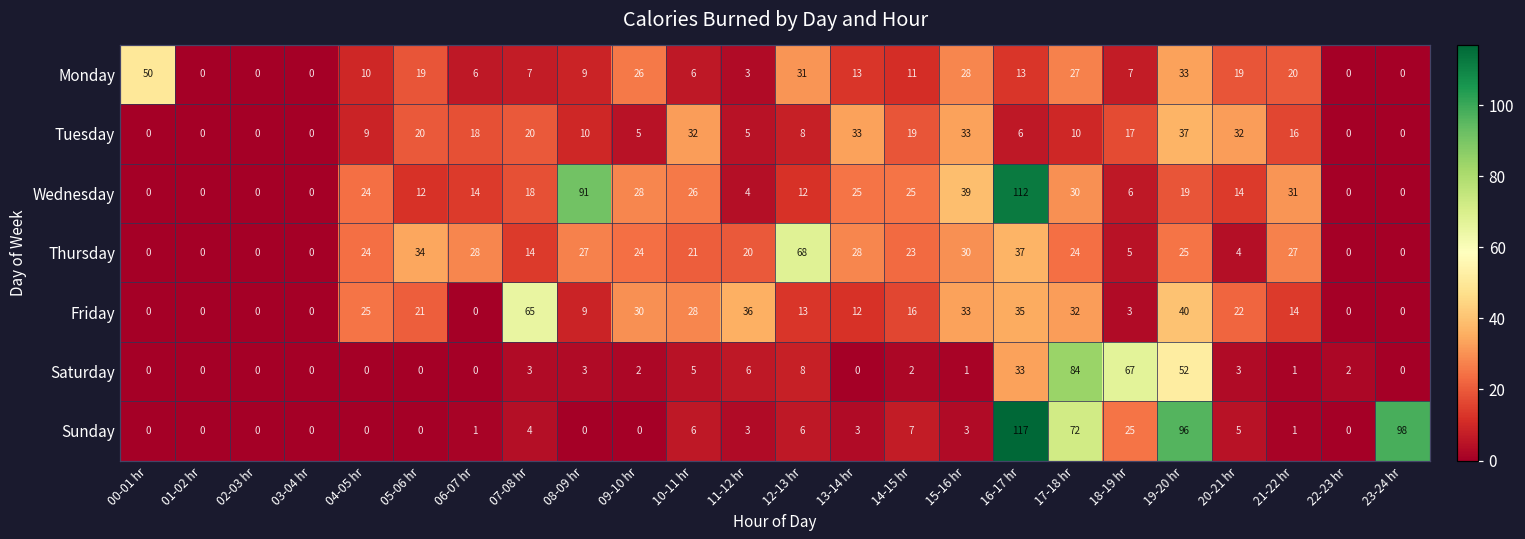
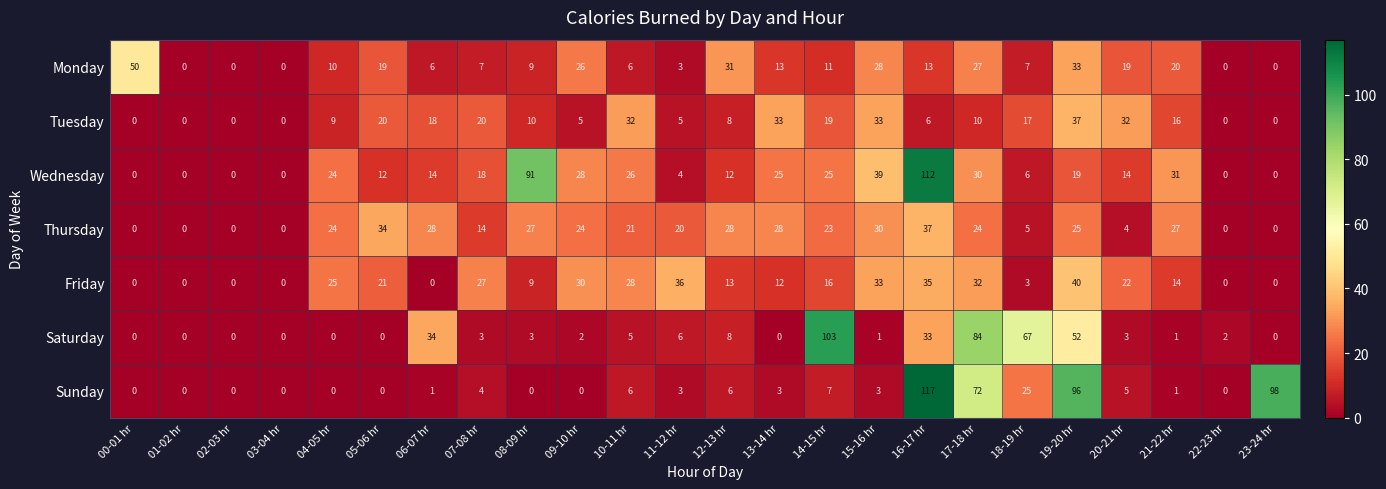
  {
    "Monday": {
      "00-01 hr": 50,
      "01-02 hr": 0,
      "02-03 hr": 0,
      "03-04 hr": 0,
      "04-05 hr": 10,
      "05-06 hr": 19,
      "06-07 hr": 6,
      "07-08 hr": 7,
      "08-09 hr": 9,
      "09-10 hr": 26,
      "10-11 hr": 6,
      "11-12 hr": 3,
      "12-13 hr": 31,
      "13-14 hr": 13,
      "14-15 hr": 11,
      "15-16 hr": 28,
      "16-17 hr": 13,
      "17-18 hr": 27,
      "18-19 hr": 7,
      "19-20 hr": 33,
      "20-21 hr": 19,
      "21-22 hr": 20,
      "22-23 hr": 0,
      "23-24 hr": 0
    },
    "Tuesday": {
      "00-01 hr": 0,
      "01-02 hr": 0,
      "02-03 hr": 0,
      "03-04 hr": 0,
      "04-05 hr": 9,
      "05-06 hr": 20,
      "06-07 hr": 18,
      "07-08 hr": 20,
      "08-09 hr": 10,
      "09-10 hr": 5,
      "10-11 hr": 32,
      "11-12 hr": 5,
      "12-13 hr": 8,
      "13-14 hr": 33,
      "14-15 hr": 19,
      "15-16 hr": 33,
      "16-17 hr": 6,
      "17-18 hr": 10,
      "18-19 hr": 17,
      "19-20 hr": 37,
      "20-21 hr": 32,
      "21-22 hr": 16,
      "22-23 hr": 0,
      "23-24 hr": 0
    },
    "Wednesday": {
      "00-01 hr": 0,
      "01-02 hr": 0,
      "02-03 hr": 0,
      "03-04 hr": 0,
      "04-05 hr": 24,
      "05-06 hr": 12,
      "06-07 hr": 14,
      "07-08 hr": 18,
      "08-09 hr": 91,
      "09-10 hr": 28,
      "10-11 hr": 26,
      "11-12 hr": 4,
      "12-13 hr": 12,
      "13-14 hr": 25,
      "14-15 hr": 25,
      "15-16 hr": 39,
      "16-17 hr": 112,
      "17-18 hr": 30,
      "18-19 hr": 6,
      "19-20 hr": 19,
      "20-21 hr": 14,
      "21-22 hr": 31,
      "22-23 hr": 0,
      "23-24 hr": 0
    },
    "Thursday": {
      "00-01 hr": 0,
      "01-02 hr": 0,
      "02-03 hr": 0,
      "03-04 hr": 0,
      "04-05 hr": 24,
      "05-06 hr": 34,
      "06-07 hr": 28,
      "07-08 hr": 14,
      "08-09 hr": 27,
      "09-10 hr": 24,
      "10-11 hr": 21,
      "11-12 hr": 20,
-     "12-13 hr": 68,
+     "12-13 hr": 28,
      "13-14 hr": 28,
      "14-15 hr": 23,
      "15-16 hr": 30,
      "16-17 hr": 37,
      "17-18 hr": 24,
      "18-19 hr": 5,
      "19-20 hr": 25,
      "20-21 hr": 4,
      "21-22 hr": 27,
      "22-23 hr": 0,
      "23-24 hr": 0
    },
    "Friday": {
      "00-01 hr": 0,
      "01-02 hr": 0,
      "02-03 hr": 0,
      "03-04 hr": 0,
      "04-05 hr": 25,
      "05-06 hr": 21,
      "06-07 hr": 0,
-     "07-08 hr": 65,
+     "07-08 hr": 27,
      "08-09 hr": 9,
      "09-10 hr": 30,
      "10-11 hr": 28,
      "11-12 hr": 36,
      "12-13 hr": 13,
      "13-14 hr": 12,
      "14-15 hr": 16,
      "15-16 hr": 33,
      "16-17 hr": 35,
      "17-18 hr": 32,
      "18-19 hr": 3,
      "19-20 hr": 40,
      "20-21 hr": 22,
      "21-22 hr": 14,
      "22-23 hr": 0,
      "23-24 hr": 0
    },
    "Saturday": {
      "00-01 hr": 0,
      "01-02 hr": 0,
      "02-03 hr": 0,
      "03-04 hr": 0,
      "04-05 hr": 0,
      "05-06 hr": 0,
-     "06-07 hr": 0,
+     "06-07 hr": 34,
      "07-08 hr": 3,
      "08-09 hr": 3,
      "09-10 hr": 2,
      "10-11 hr": 5,
      "11-12 hr": 6,
      "12-13 hr": 8,
      "13-14 hr": 0,
-     "14-15 hr": 2,
+     "14-15 hr": 103,
      "15-16 hr": 1,
      "16-17 hr": 33,
      "17-18 hr": 84,
      "18-19 hr": 67,
      "19-20 hr": 52,
      "20-21 hr": 3,
      "21-22 hr": 1,
      "22-23 hr": 2,
      "23-24 hr": 0
    },
    "Sunday": {
      "00-01 hr": 0,
      "01-02 hr": 0,
      "02-03 hr": 0,
      "03-04 hr": 0,
      "04-05 hr": 0,
      "05-06 hr": 0,
      "06-07 hr": 1,
      "07-08 hr": 4,
      "08-09 hr": 0,
      "09-10 hr": 0,
      "10-11 hr": 6,
      "11-12 hr": 3,
      "12-13 hr": 6,
      "13-14 hr": 3,
      "14-15 hr": 7,
      "15-16 hr": 3,
      "16-17 hr": 117,
      "17-18 hr": 72,
      "18-19 hr": 25,
      "19-20 hr": 96,
      "20-21 hr": 5,
      "21-22 hr": 1,
      "22-23 hr": 0,
      "23-24 hr": 98
    }
  }
